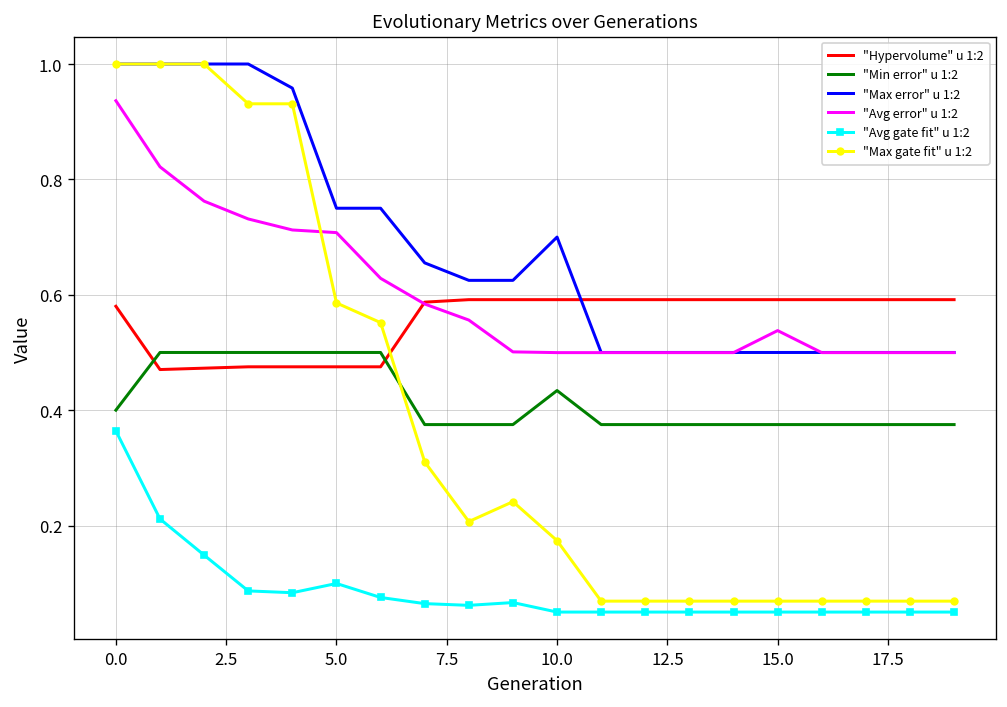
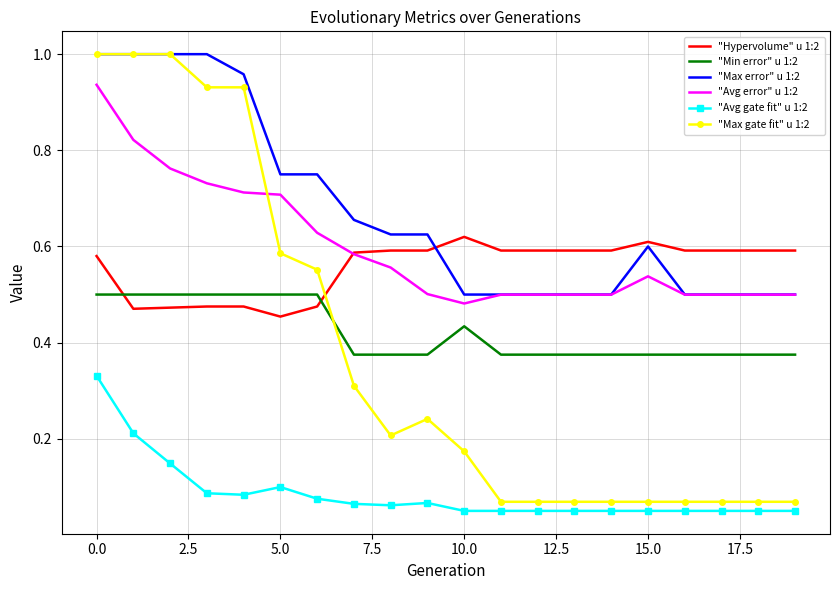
  {
    "\"Hypervolume\" u 1:2": {
      "0.0": 0.58,
-     "5.0": 0.48,
-     "10.0": 0.59,
-     "15.0": 0.59
+     "5.0": 0.45,
+     "10.0": 0.62,
+     "15.0": 0.61
    },
    "\"Min error\" u 1:2": {
-     "0.0": 0.4,
+     "0.0": 0.5,
      "5.0": 0.5,
      "10.0": 0.43,
      "15.0": 0.38
    },
    "\"Max error\" u 1:2": {
      "5.0": 0.75,
-     "10.0": 0.7,
-     "15.0": 0.5
+     "10.0": 0.5,
+     "15.0": 0.6
    },
    "\"Avg error\" u 1:2": {
      "0.0": 0.94,
      "5.0": 0.71,
-     "10.0": 0.50,
+     "10.0": 0.48,
      "15.0": 0.54
    },
    "\"Avg gate fit\" u 1:2": {
-     "0.0": 0.36,
+     "0.0": 0.33,
      "5.0": 0.10,
      "10.0": 0.05,
      "15.0": 0.05
    },
    "\"Max gate fit\" u 1:2": {
      "5.0": 0.59,
      "10.0": 0.17,
      "15.0": 0.07
    }
  }
